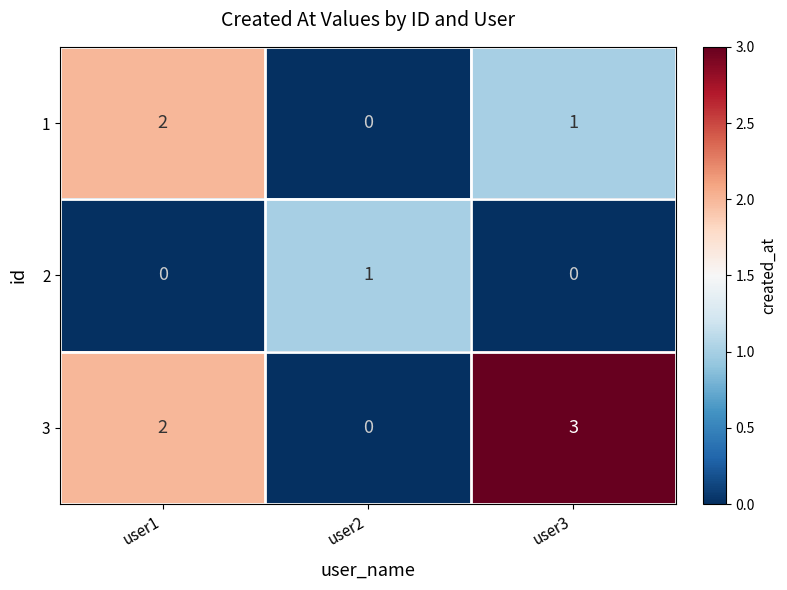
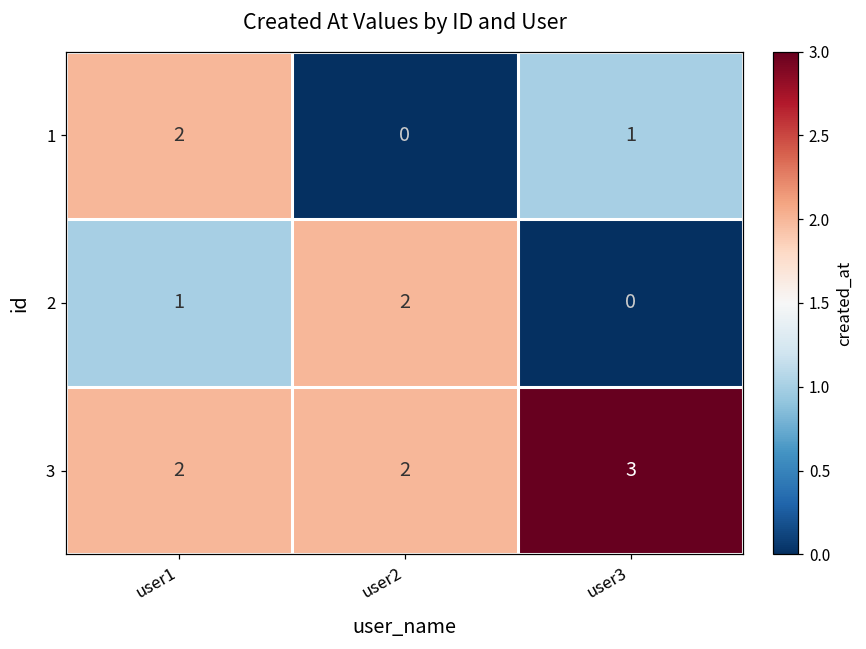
  {
    "1": {
      "user1": 2,
      "user2": 0,
      "user3": 1
    },
    "2": {
-     "user1": 0,
-     "user2": 1,
+     "user1": 1,
+     "user2": 2,
      "user3": 0
    },
    "3": {
      "user1": 2,
-     "user2": 0,
+     "user2": 2,
      "user3": 3
    }
  }
